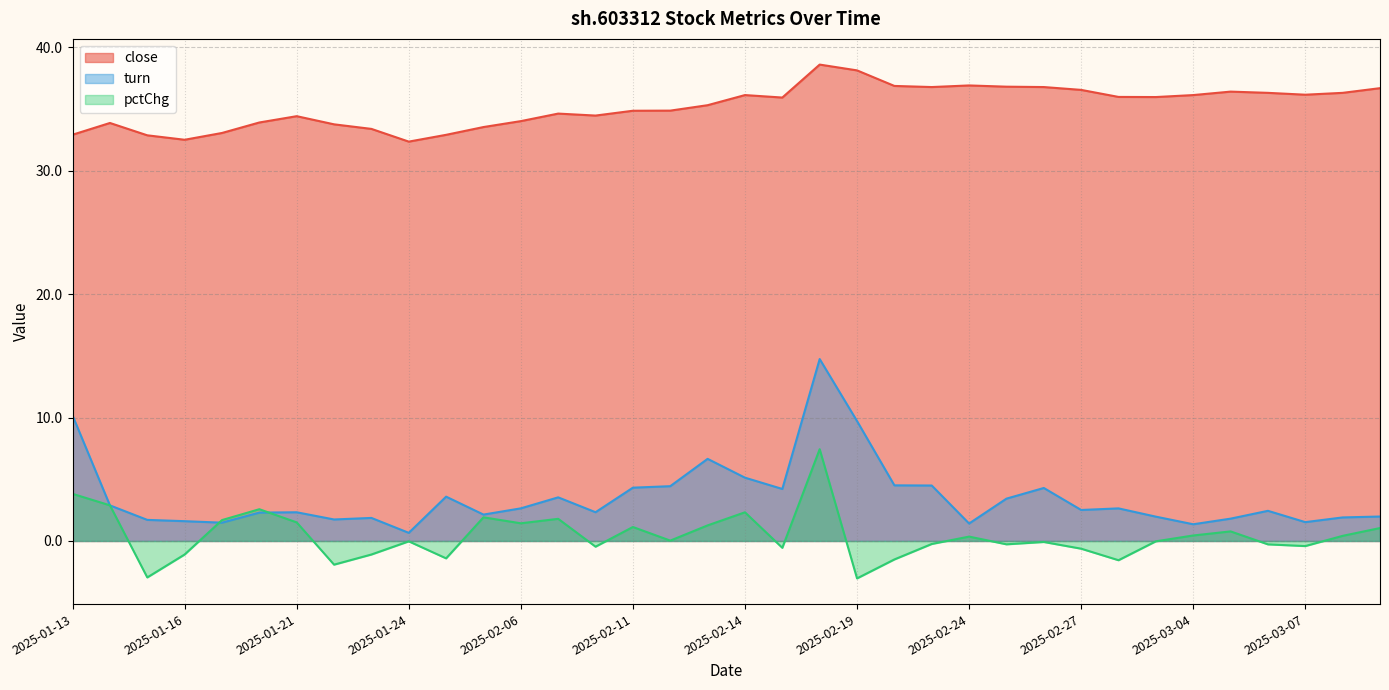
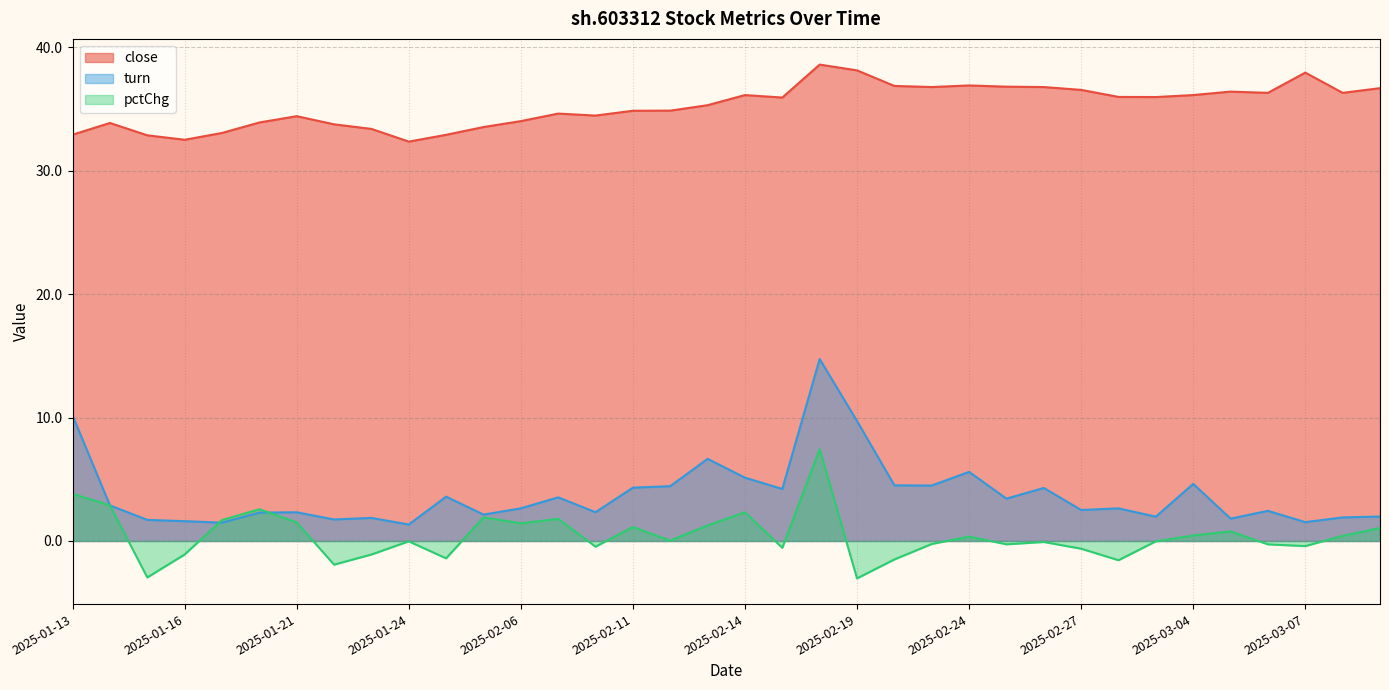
  {
    "close": {
      "2025-01-13": 32.9,
      "2025-01-16": 32.5,
      "2025-01-21": 34.4,
      "2025-01-24": 32.4,
      "2025-02-06": 34.0,
      "2025-02-11": 34.9,
      "2025-02-14": 36.1,
      "2025-02-19": 38.1,
      "2025-02-24": 36.9,
      "2025-02-27": 36.5,
      "2025-03-04": 36.1,
-     "2025-03-07": 36.2
+     "2025-03-07": 37.9
    },
    "turn": {
      "2025-01-13": 10.2,
      "2025-01-16": 1.6,
      "2025-01-21": 2.3,
-     "2025-01-24": 0.7,
+     "2025-01-24": 1.3,
      "2025-02-06": 2.6,
      "2025-02-11": 4.3,
      "2025-02-14": 5.1,
      "2025-02-19": 9.7,
-     "2025-02-24": 1.4,
+     "2025-02-24": 5.6,
      "2025-02-27": 2.5,
-     "2025-03-04": 1.4,
+     "2025-03-04": 4.6,
      "2025-03-07": 1.5
    }
  }
